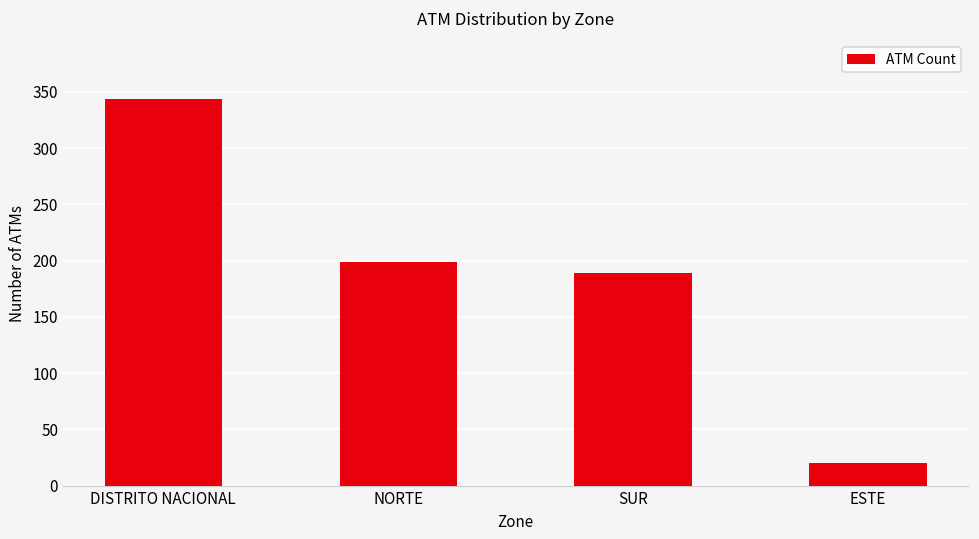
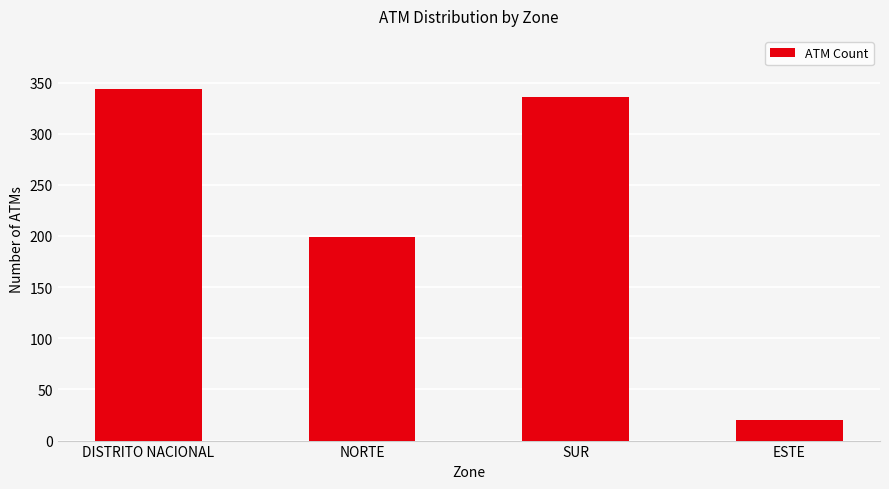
  {
    "DISTRITO NACIONAL": 344,
    "NORTE": 199,
-   "SUR": 189,
+   "SUR": 336,
    "ESTE": 20
  }
